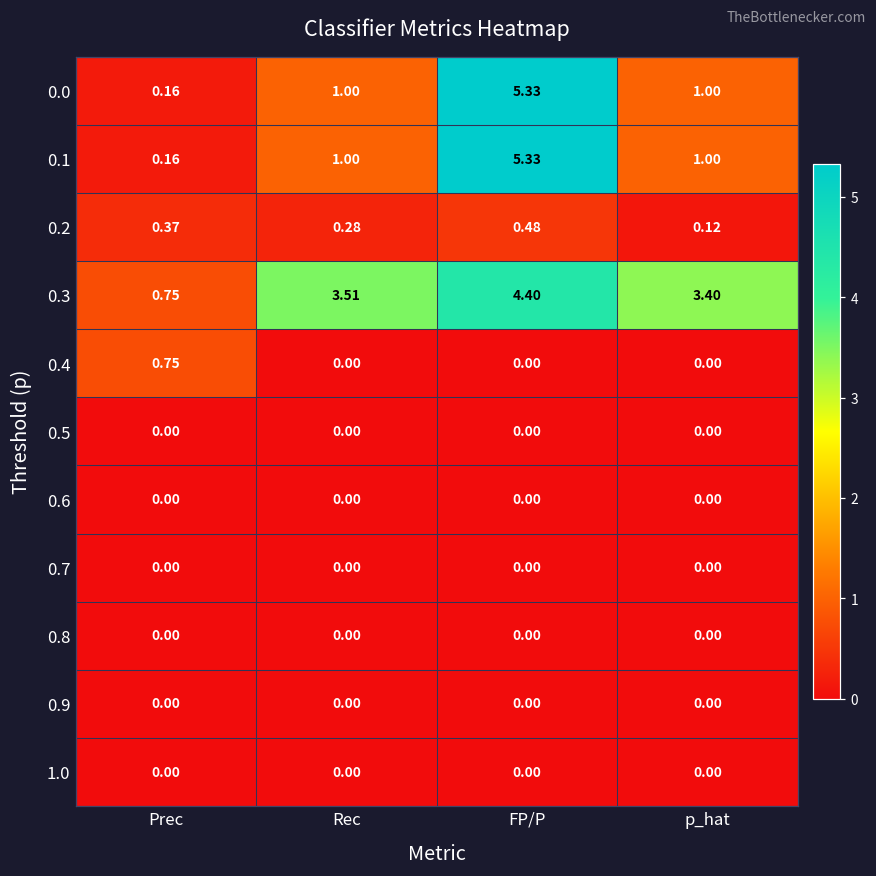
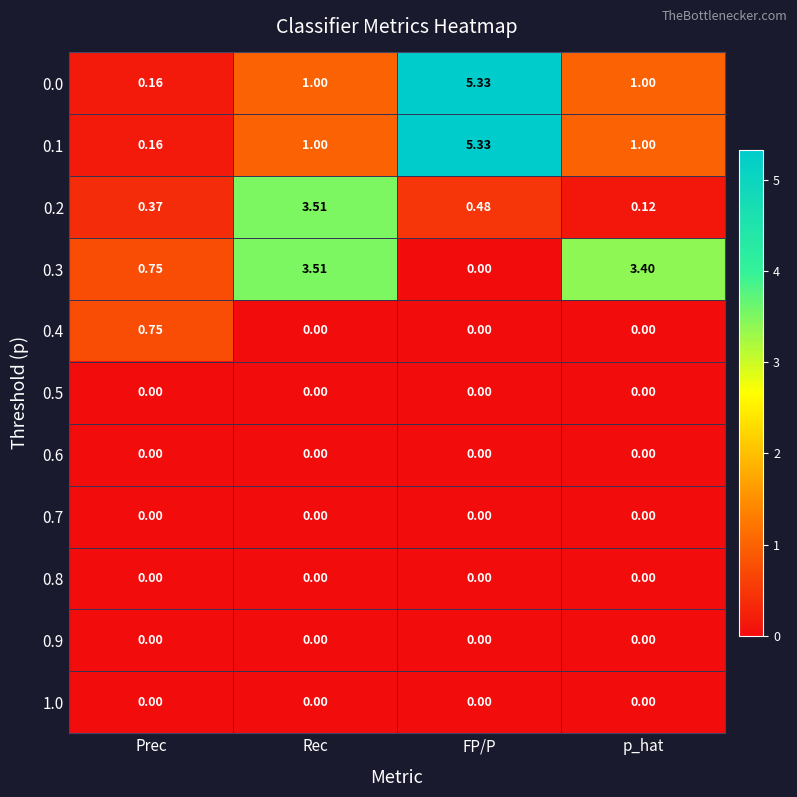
  {
    "0.0": {
      "Prec": 0.16,
      "Rec": 1.00,
      "FP/P": 5.33,
      "p_hat": 1.00
    },
    "0.1": {
      "Prec": 0.16,
      "Rec": 1.00,
      "FP/P": 5.33,
      "p_hat": 1.00
    },
    "0.2": {
      "Prec": 0.37,
-     "Rec": 0.28,
+     "Rec": 3.51,
      "FP/P": 0.48,
      "p_hat": 0.12
    },
    "0.3": {
      "Prec": 0.75,
      "Rec": 3.51,
-     "FP/P": 4.40,
+     "FP/P": 0.00,
      "p_hat": 3.40
    },
    "0.4": {
      "Prec": 0.75,
      "Rec": 0.00,
      "FP/P": 0.00,
      "p_hat": 0.00
    },
    "0.5": {
      "Prec": 0.00,
      "Rec": 0.00,
      "FP/P": 0.00,
      "p_hat": 0.00
    },
    "0.6": {
      "Prec": 0.00,
      "Rec": 0.00,
      "FP/P": 0.00,
      "p_hat": 0.00
    },
    "0.7": {
      "Prec": 0.00,
      "Rec": 0.00,
      "FP/P": 0.00,
      "p_hat": 0.00
    },
    "0.8": {
      "Prec": 0.00,
      "Rec": 0.00,
      "FP/P": 0.00,
      "p_hat": 0.00
    },
    "0.9": {
      "Prec": 0.00,
      "Rec": 0.00,
      "FP/P": 0.00,
      "p_hat": 0.00
    },
    "1.0": {
      "Prec": 0.00,
      "Rec": 0.00,
      "FP/P": 0.00,
      "p_hat": 0.00
    }
  }
